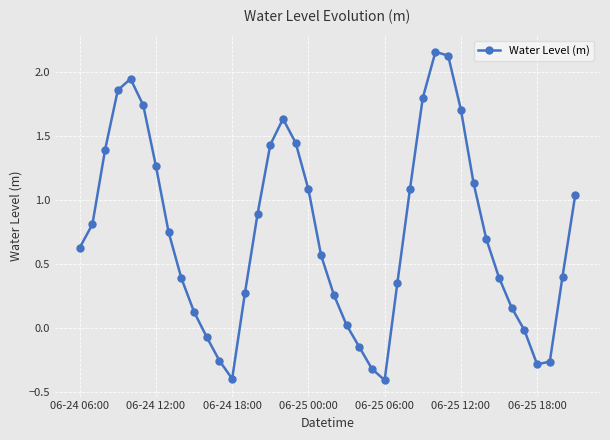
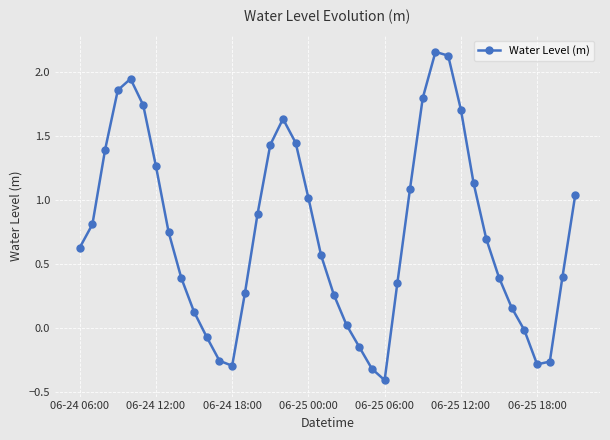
  {
    "06-24 06:00": 0.63,
    "06-24 12:00": 1.27,
-   "06-24 18:00": -0.39,
-   "06-25 00:00": 1.09,
+   "06-24 18:00": -0.29,
+   "06-25 00:00": 1.02,
    "06-25 06:00": -0.40,
    "06-25 12:00": 1.71,
    "06-25 18:00": -0.28
  }
